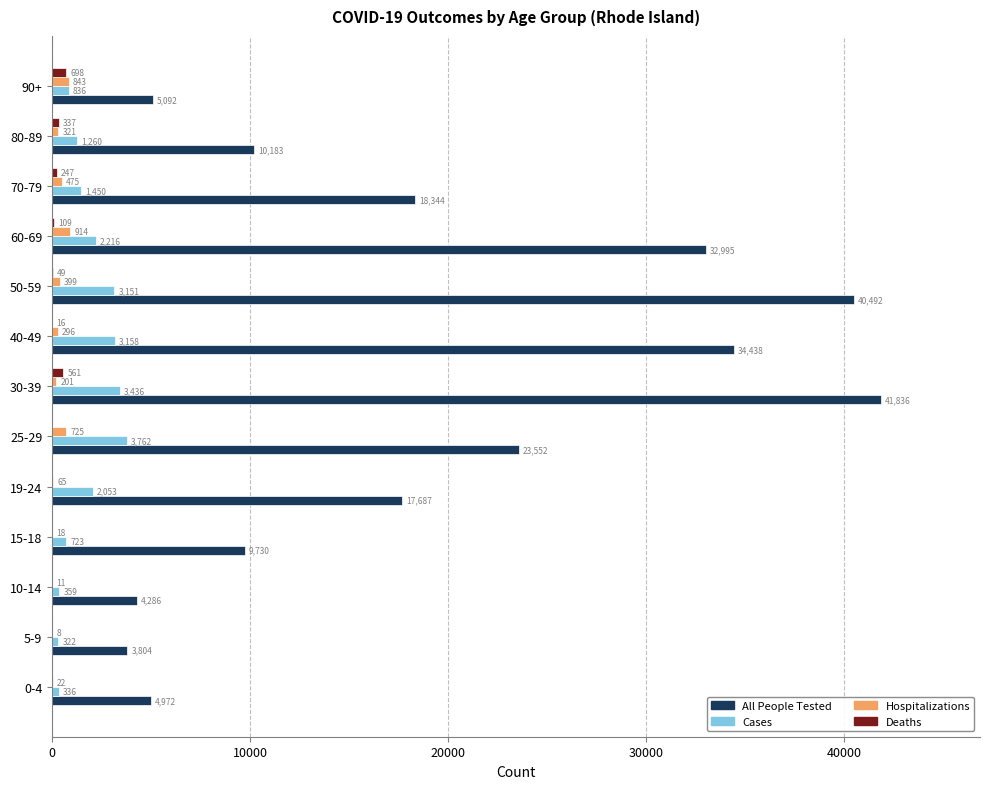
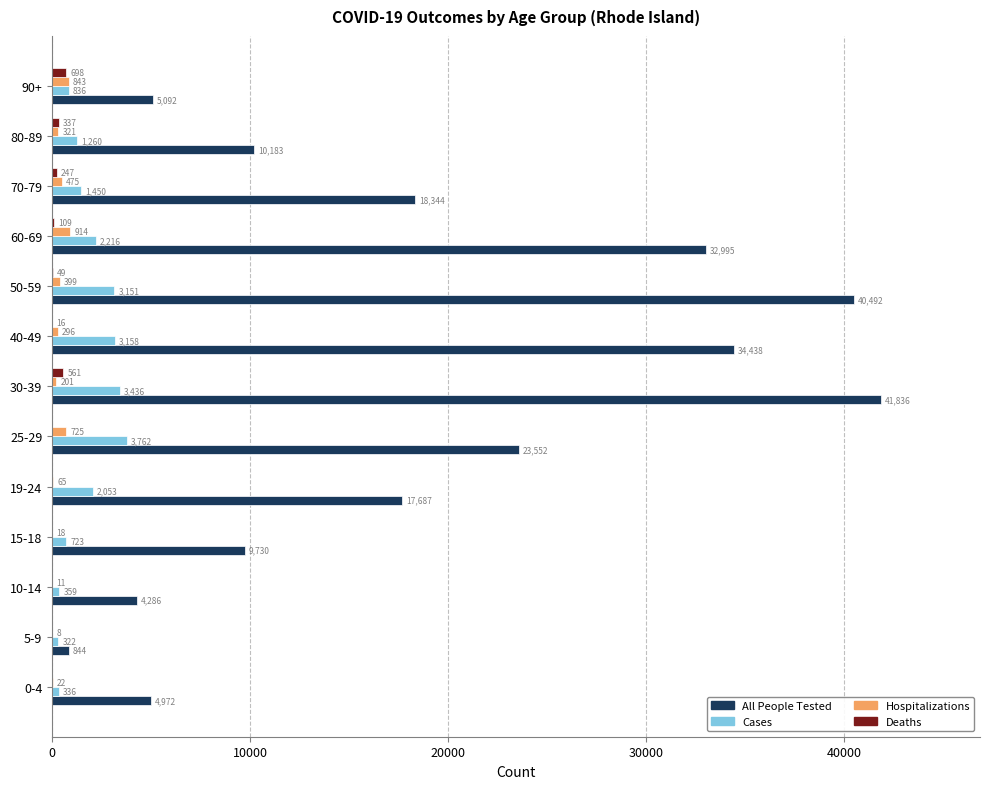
  {
    "All People Tested": {
      "90+": "5,092",
      "80-89": "10,183",
      "70-79": "18,344",
      "60-69": "32,995",
      "50-59": "40,492",
      "40-49": "34,438",
      "30-39": "41,836",
      "25-29": "23,552",
      "19-24": "17,687",
      "15-18": "9,730",
      "10-14": "4,286",
-     "5-9": "3,804",
+     "5-9": "844",
      "0-4": "4,972"
    },
    "Cases": {
      "90+": "836",
      "80-89": "1,260",
      "70-79": "1,450",
      "60-69": "2,216",
      "50-59": "3,151",
      "40-49": "3,158",
      "30-39": "3,436",
      "25-29": "3,762",
      "19-24": "2,053",
      "15-18": "723",
      "10-14": "359",
      "5-9": "322",
      "0-4": "336"
    },
    "Hospitalizations": {
      "90+": "843",
      "80-89": "321",
      "70-79": "475",
      "60-69": "914",
      "50-59": "399",
      "40-49": "296",
      "30-39": "201",
      "25-29": "725",
      "19-24": "65",
      "15-18": "18",
      "10-14": "11",
      "5-9": "8",
      "0-4": "22"
    },
    "Deaths": {
      "90+": "698",
      "80-89": "337",
      "70-79": "247",
      "60-69": "109",
      "50-59": "49",
      "40-49": "16",
      "30-39": "561"
    }
  }
